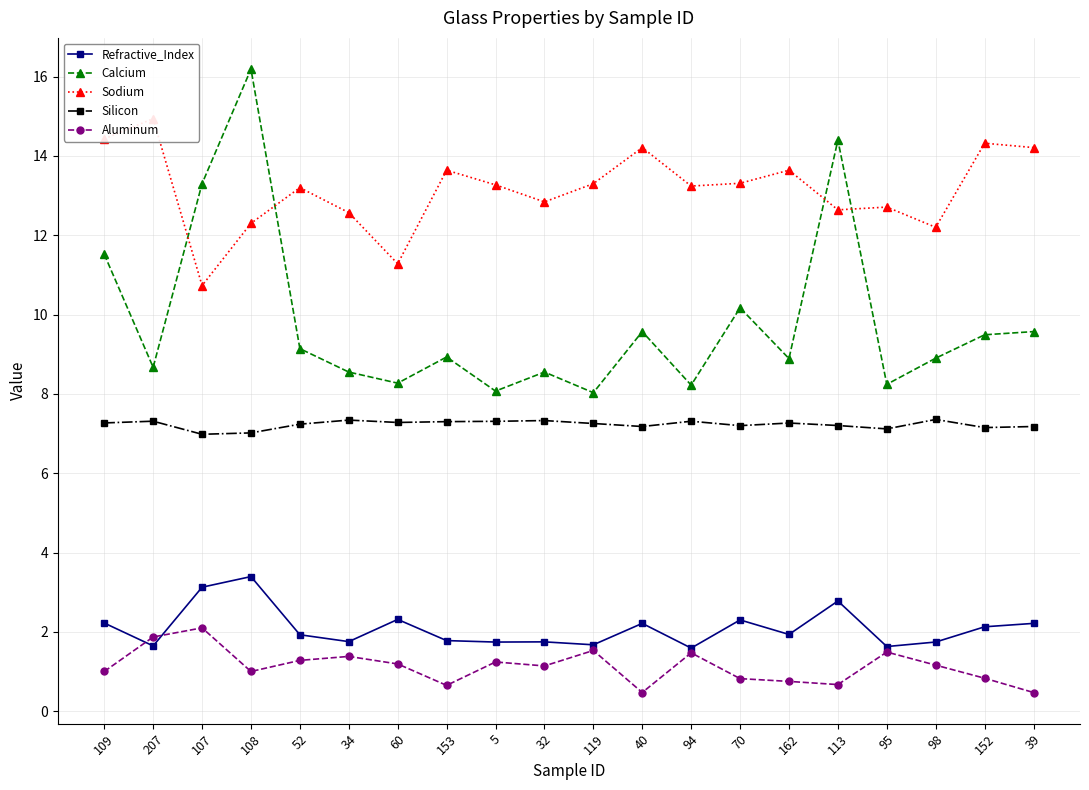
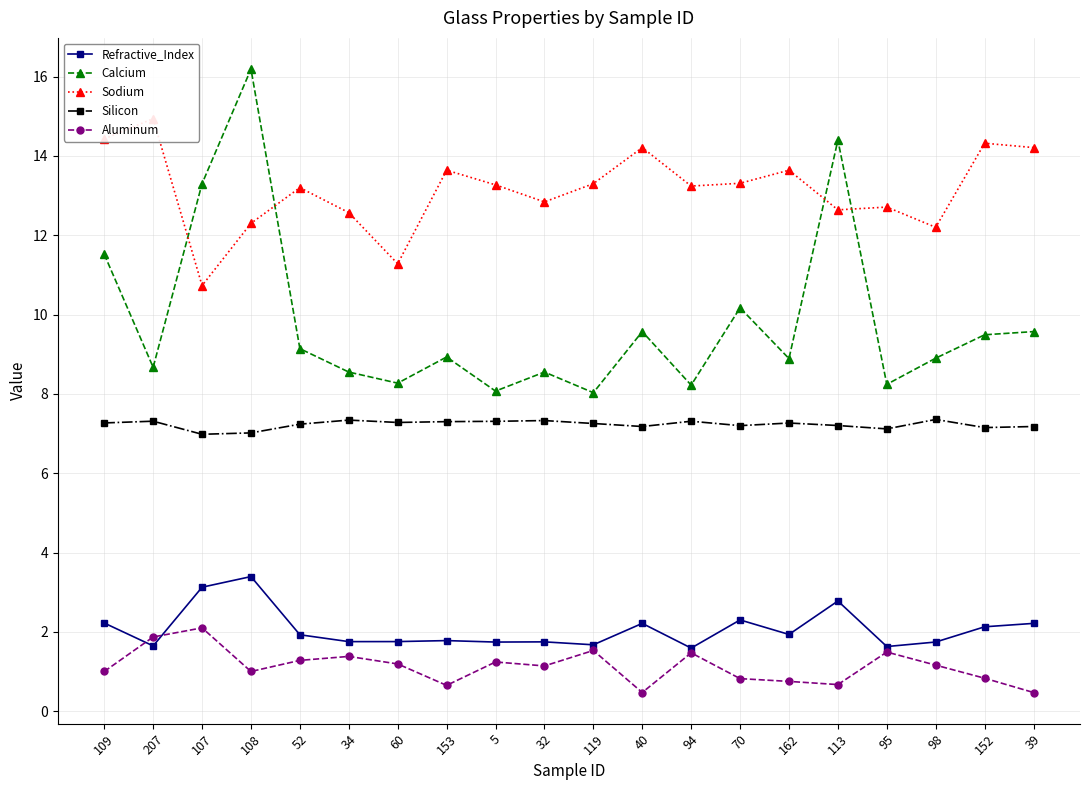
  {
    "Refractive_Index": {
      "109": 2.2,
      "207": 1.6,
      "107": 3.1,
      "108": 3.4,
      "52": 1.9,
      "34": 1.8,
-     "60": 2.3,
+     "60": 1.8,
      "153": 1.8,
      "5": 1.7,
      "32": 1.7,
      "119": 1.7,
      "40": 2.2,
      "94": 1.6,
      "70": 2.3,
      "162": 1.9,
      "113": 2.8,
      "95": 1.6,
      "98": 1.7,
      "152": 2.1,
      "39": 2.2
    },
    "Calcium": {
      "109": 11.5,
      "207": 8.7,
      "107": 13.3,
      "108": 16.2,
      "52": 9.1,
      "34": 8.6,
      "60": 8.3,
      "153": 8.9,
      "5": 8.1,
      "32": 8.6,
      "119": 8.0,
      "40": 9.6,
      "94": 8.2,
      "70": 10.2,
      "162": 8.9,
      "113": 14.4,
      "95": 8.2,
      "98": 8.9,
      "152": 9.5,
      "39": 9.6
    },
    "Sodium": {
      "107": 10.7,
      "108": 12.3,
      "52": 13.2,
      "34": 12.6,
      "60": 11.3,
      "153": 13.6,
      "5": 13.3,
      "32": 12.8,
      "119": 13.3,
      "40": 14.2,
      "94": 13.2,
      "70": 13.3,
      "162": 13.6,
      "113": 12.6,
      "95": 12.7,
      "98": 12.2,
      "152": 14.3,
      "39": 14.2
    },
    "Silicon": {
      "109": 7.3,
      "207": 7.3,
      "107": 7.0,
      "108": 7.0,
      "52": 7.2,
      "34": 7.3,
      "60": 7.3,
      "153": 7.3,
      "5": 7.3,
      "32": 7.3,
      "119": 7.3,
      "40": 7.2,
      "94": 7.3,
      "70": 7.2,
      "162": 7.3,
      "113": 7.2,
      "95": 7.1,
      "98": 7.4,
      "152": 7.2,
      "39": 7.2
    },
    "Aluminum": {
      "109": 1.0,
      "207": 1.9,
      "107": 2.1,
      "108": 1.0,
      "52": 1.3,
      "34": 1.4,
      "60": 1.2,
      "153": 0.7,
      "5": 1.2,
      "32": 1.1,
      "119": 1.5,
      "40": 0.5,
      "94": 1.5,
      "70": 0.8,
      "162": 0.8,
      "113": 0.7,
      "95": 1.5,
      "98": 1.2,
      "152": 0.8,
      "39": 0.5
    }
  }
